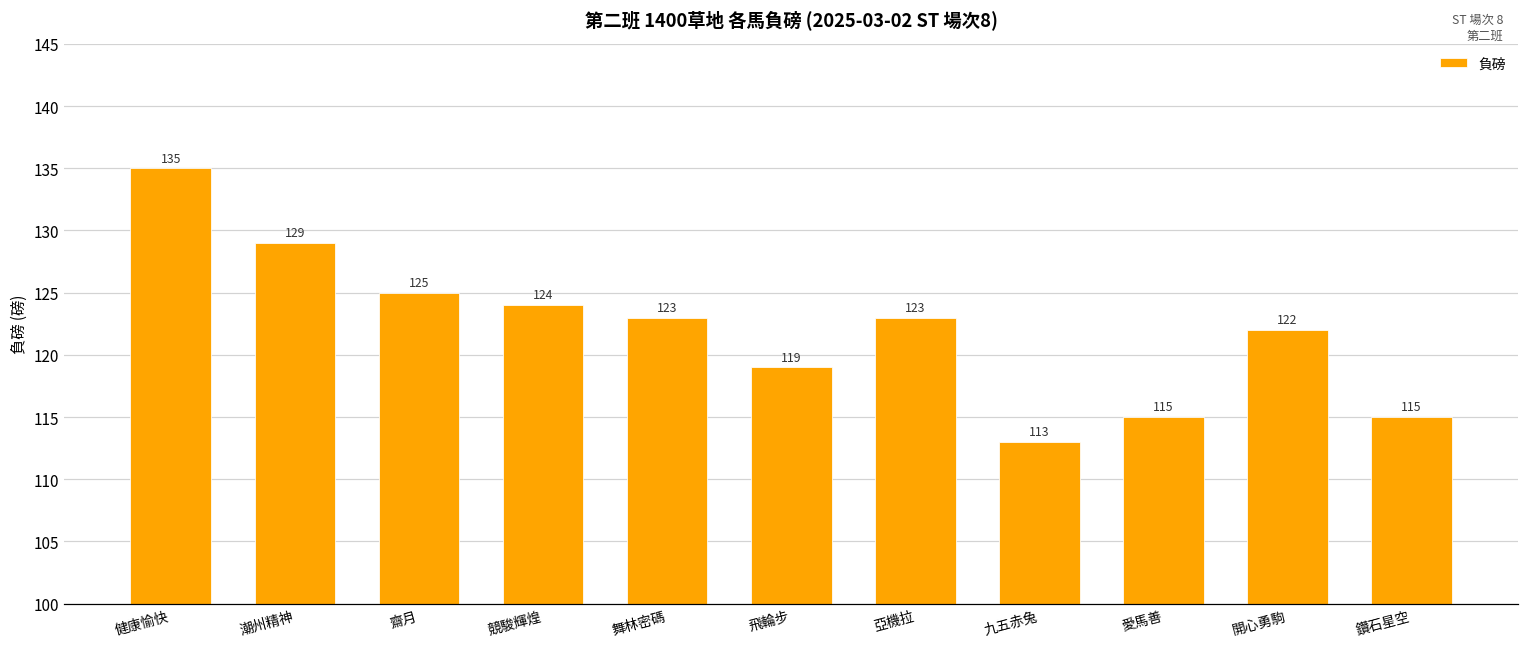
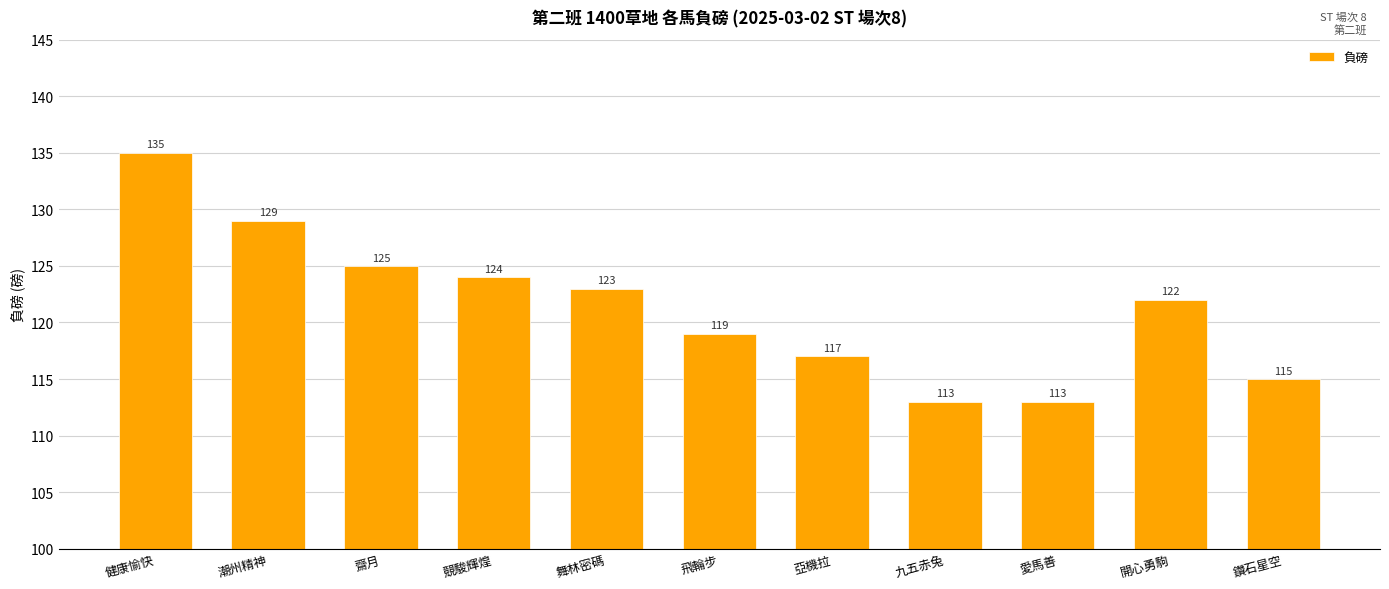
  {
    "健康愉快": 135,
    "潮州精神": 129,
    "齋月": 125,
    "競駿輝煌": 124,
    "舞林密碼": 123,
    "飛輪步": 119,
-   "亞機拉": 123,
+   "亞機拉": 117,
    "九五赤兔": 113,
-   "愛馬善": 115,
+   "愛馬善": 113,
    "開心勇駒": 122,
    "鑽石星空": 115
  }
